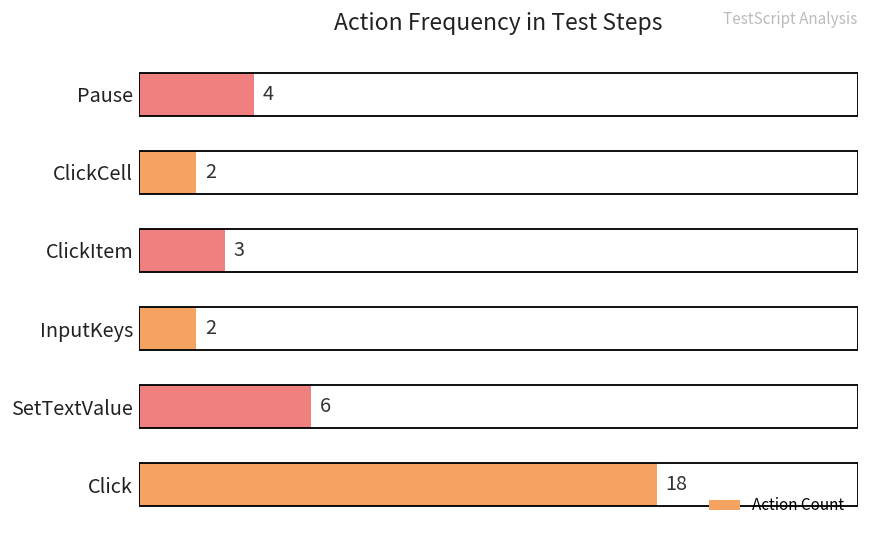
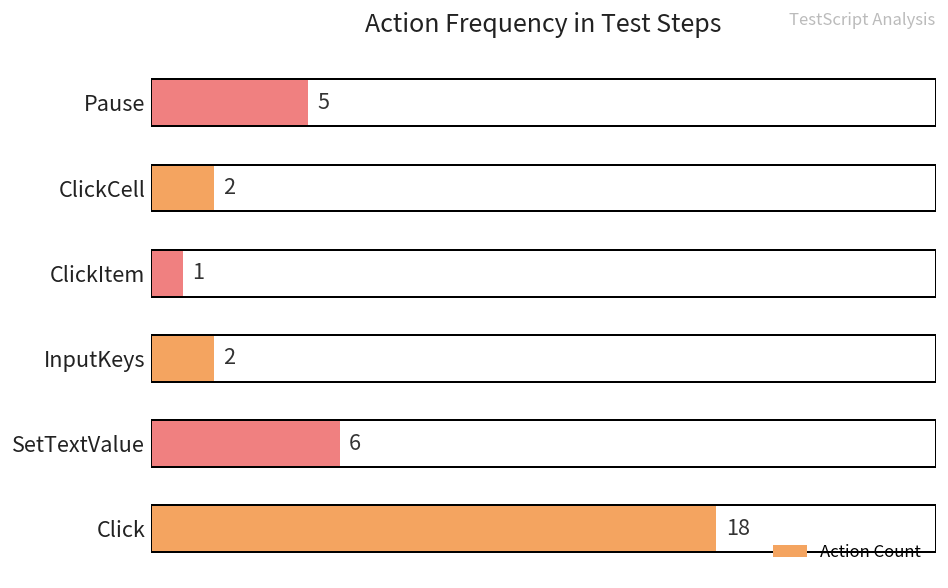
  {
-   "Pause": 4,
+   "Pause": 5,
    "ClickCell": 2,
-   "ClickItem": 3,
+   "ClickItem": 1,
    "InputKeys": 2,
    "SetTextValue": 6,
    "Click": 18
  }
